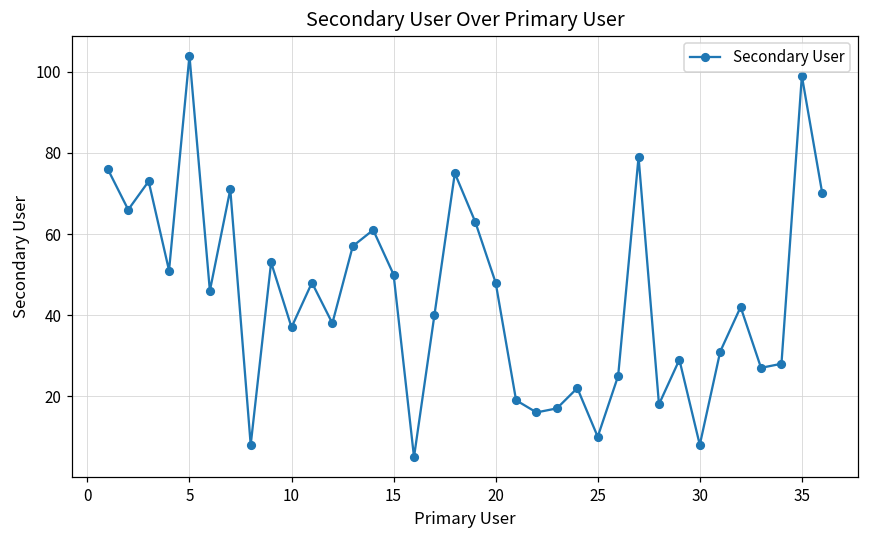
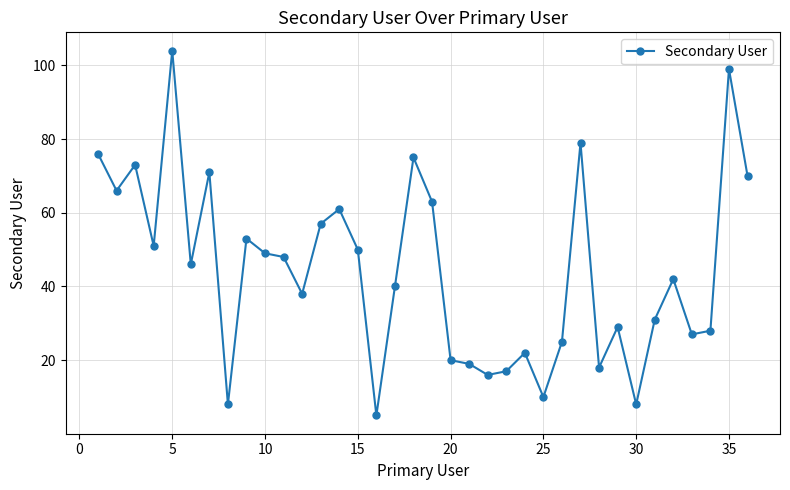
  {
    "5": 104,
-   "10": 37,
+   "10": 49,
    "15": 50,
-   "20": 48,
+   "20": 20,
    "25": 10,
    "30": 8,
    "35": 99
  }
